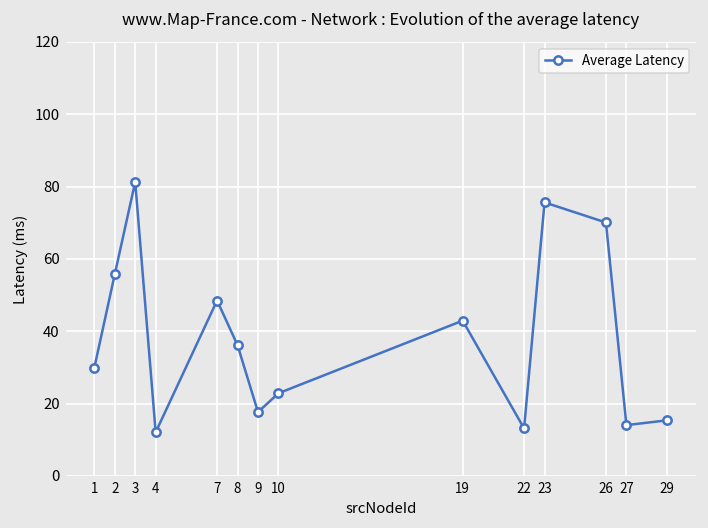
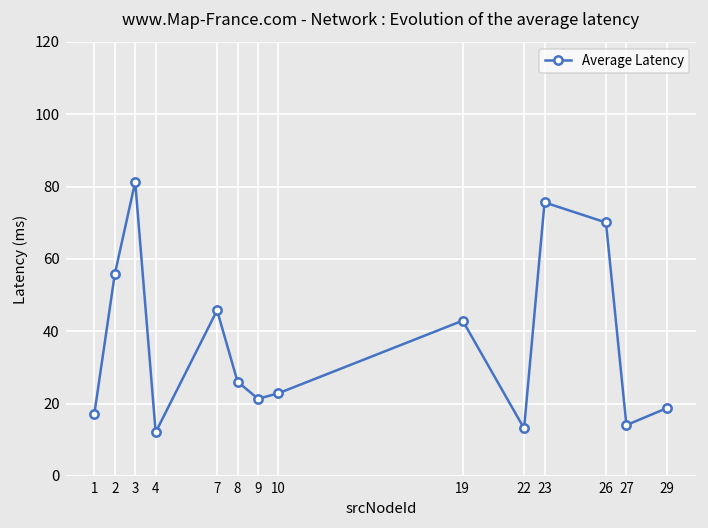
  {
-   "1": 30,
+   "1": 17,
    "2": 56,
    "3": 81,
    "4": 12,
-   "7": 48,
-   "8": 36,
-   "9": 18,
+   "7": 46,
+   "8": 26,
+   "9": 21,
    "10": 23,
    "19": 43,
    "22": 13,
    "23": 76,
    "26": 70,
    "27": 14,
-   "29": 15
+   "29": 19
  }
